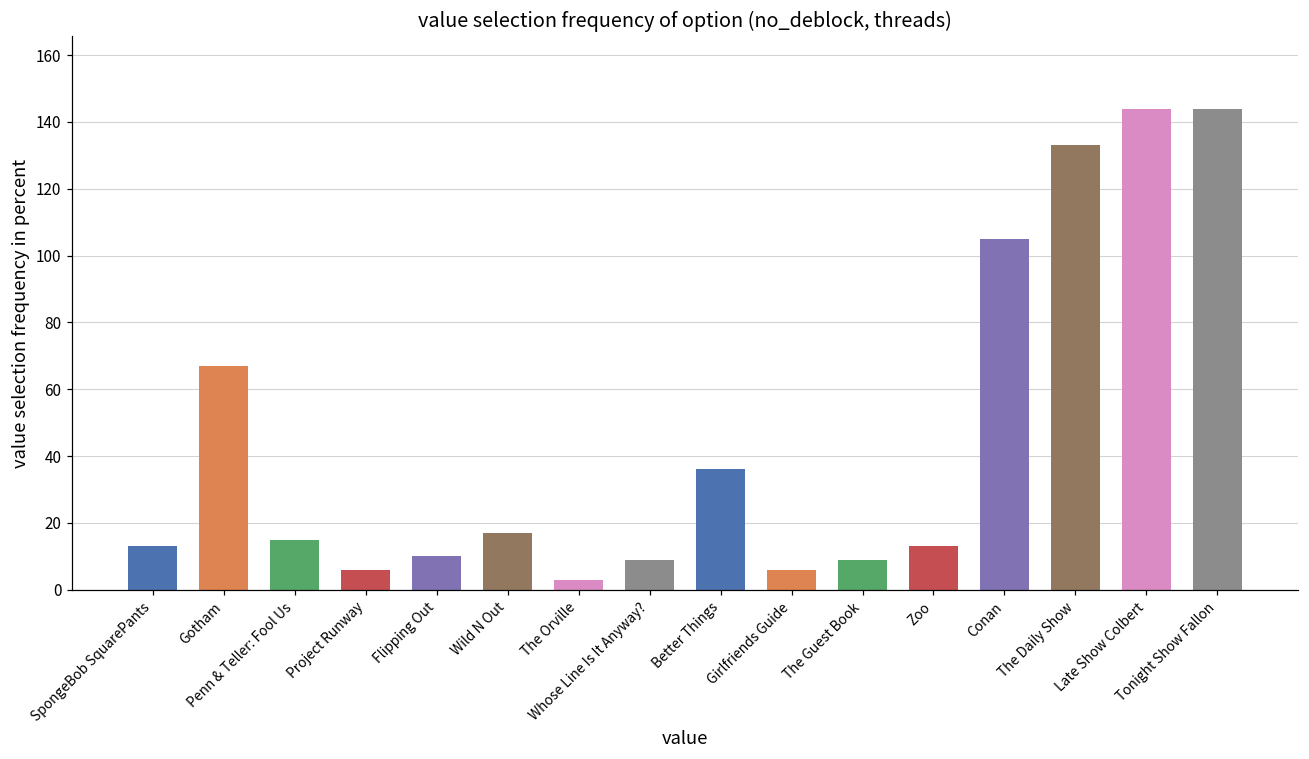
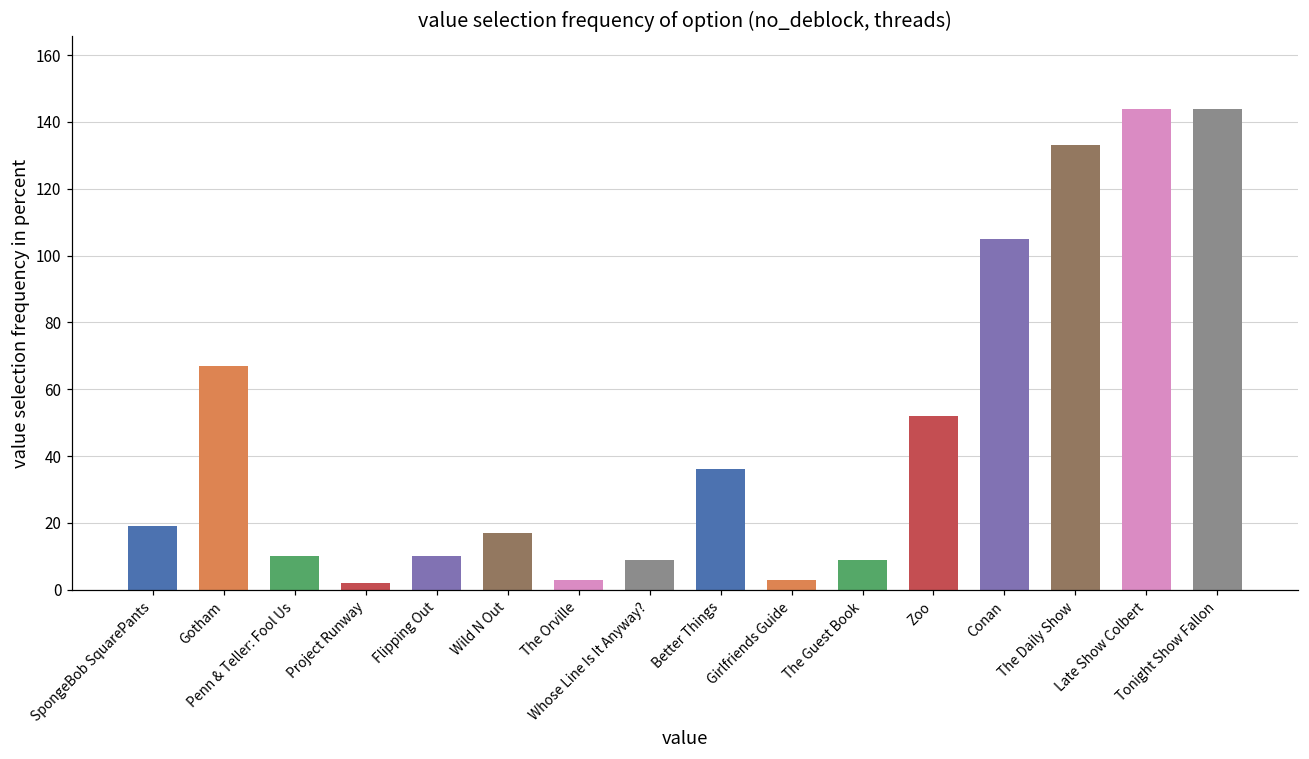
  {
-   "SpongeBob SquarePants": 13,
+   "SpongeBob SquarePants": 19,
    "Gotham": 67,
-   "Penn & Teller: Fool Us": 15,
-   "Project Runway": 6,
+   "Penn & Teller: Fool Us": 10,
+   "Project Runway": 2,
    "Flipping Out": 10,
    "Wild N Out": 17,
    "The Orville": 3,
    "Whose Line Is It Anyway?": 9,
    "Better Things": 36,
-   "Girlfriends Guide": 6,
+   "Girlfriends Guide": 3,
    "The Guest Book": 9,
-   "Zoo": 13,
+   "Zoo": 52,
    "Conan": 105,
    "The Daily Show": 133,
    "Late Show Colbert": 144,
    "Tonight Show Fallon": 144
  }
